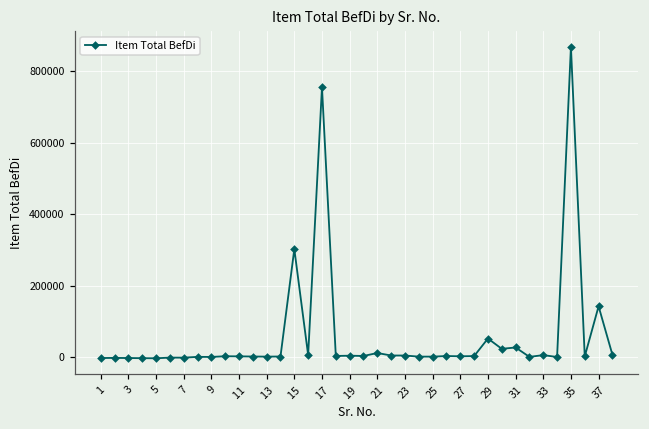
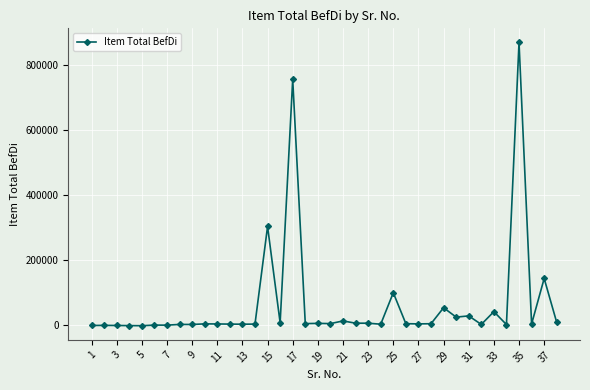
  {
    "1": 0,
    "3": 0,
    "5": 0,
    "7": 0,
    "9": 0,
    "11": 0,
    "13": 0,
    "15": 300000,
    "17": 750000,
    "19": 0,
    "21": 10000,
    "23": 0,
-   "25": 0,
+   "25": 100000,
    "27": 0,
    "29": 50000,
    "31": 30000,
-   "33": 10000,
+   "33": 40000,
    "35": 870000,
    "37": 140000
  }
